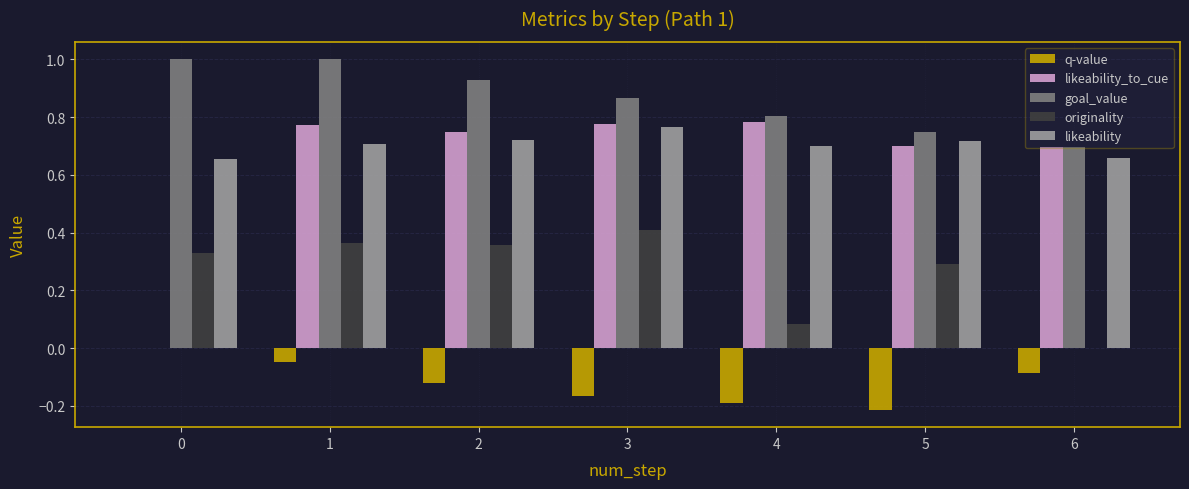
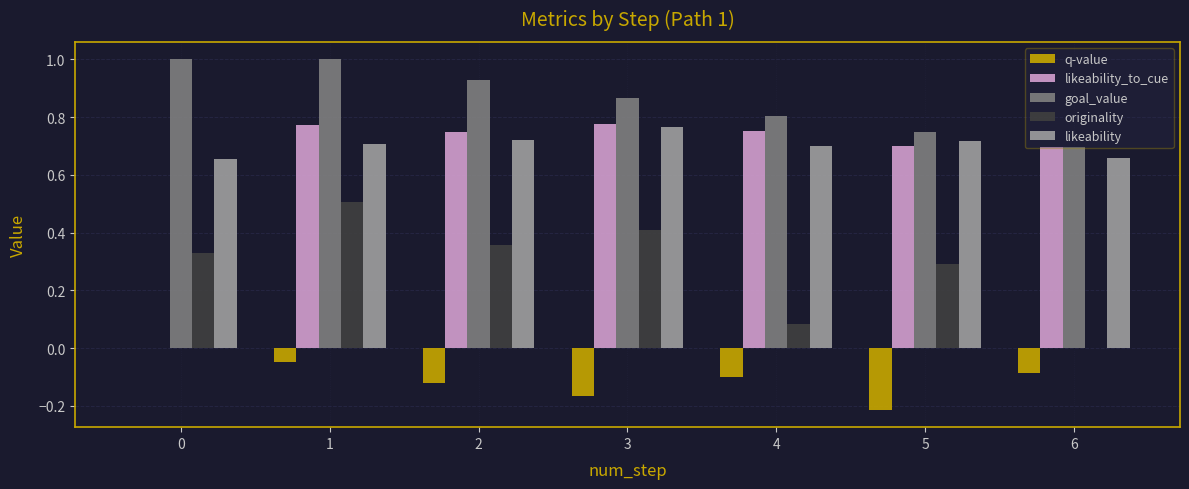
  {
    "q-value": {
      "0": 0.00,
      "1": -0.05,
      "2": -0.12,
      "3": -0.17,
-     "4": -0.19,
+     "4": -0.10,
      "5": -0.21,
      "6": -0.09
    },
    "likeability_to_cue": {
      "0": 0.00,
      "1": 0.77,
      "2": 0.75,
      "3": 0.78,
-     "4": 0.78,
+     "4": 0.75,
      "5": 0.70
    },
    "originality": {
      "0": 0.33,
-     "1": 0.36,
+     "1": 0.51,
      "2": 0.36,
      "3": 0.41,
      "4": 0.08,
      "5": 0.29,
      "6": 0.00
    }
  }
